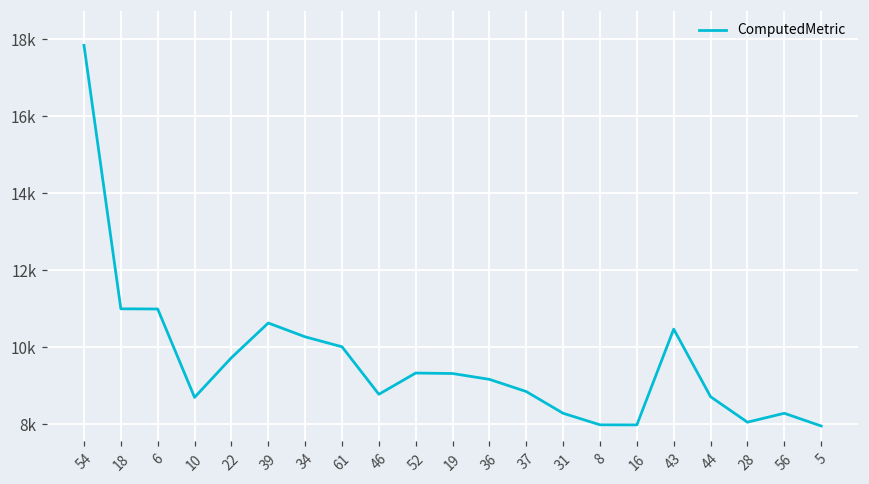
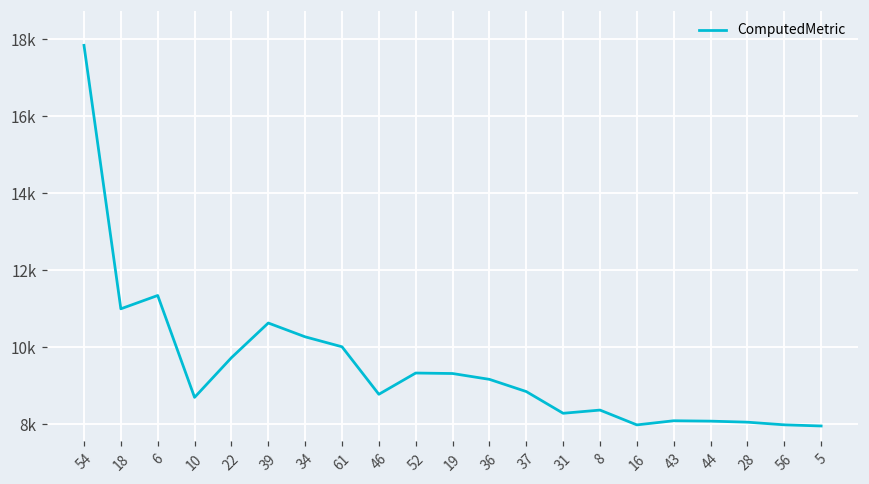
  {
    "54": 17800,
    "18": 11000,
-   "6": 11000,
+   "6": 11300,
    "10": 8700,
    "22": 9700,
    "39": 10600,
    "34": 10300,
    "61": 10000,
    "46": 8800,
    "52": 9300,
    "19": 9300,
    "36": 9200,
    "37": 8900,
    "31": 8300,
-   "8": 8000,
+   "8": 8400,
    "16": 8000,
-   "43": 10500,
-   "44": 8700,
+   "43": 8100,
+   "44": 8100,
    "28": 8100,
-   "56": 8300,
+   "56": 8000,
    "5": 8000
  }
